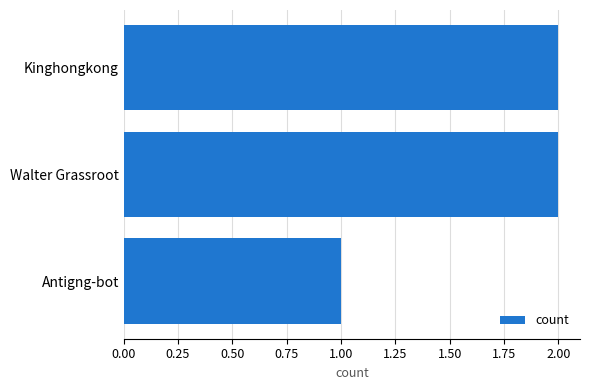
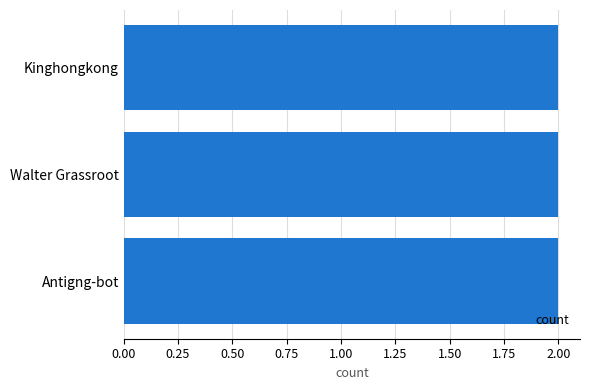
  {
    "Kinghongkong": 2,
    "Walter Grassroot": 2,
-   "Antigng-bot": 1
+   "Antigng-bot": 2
  }
